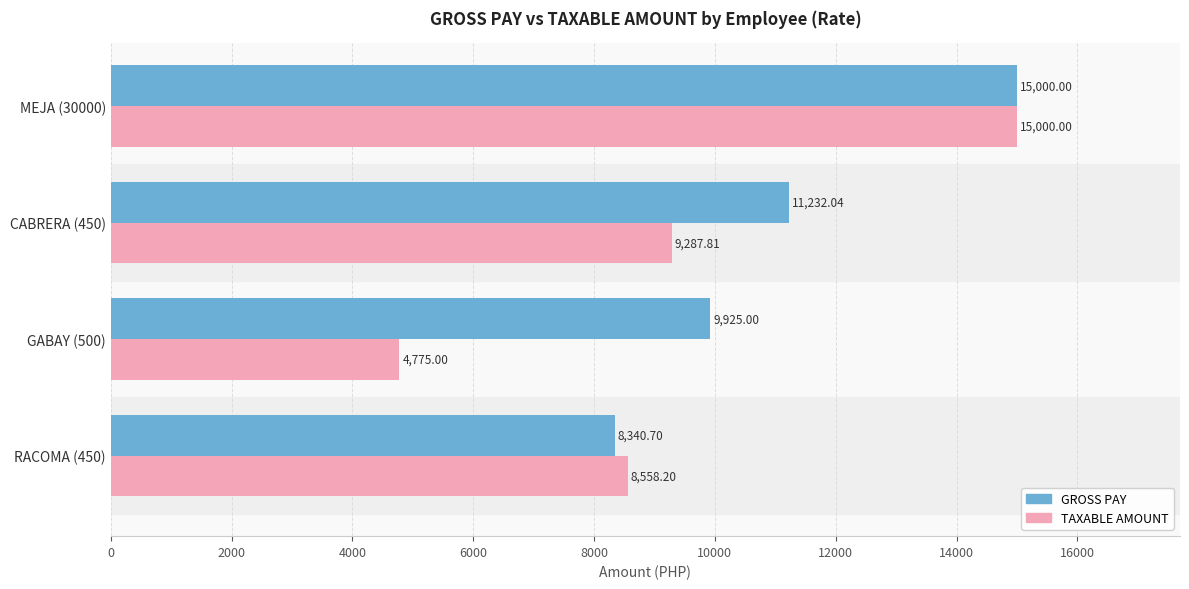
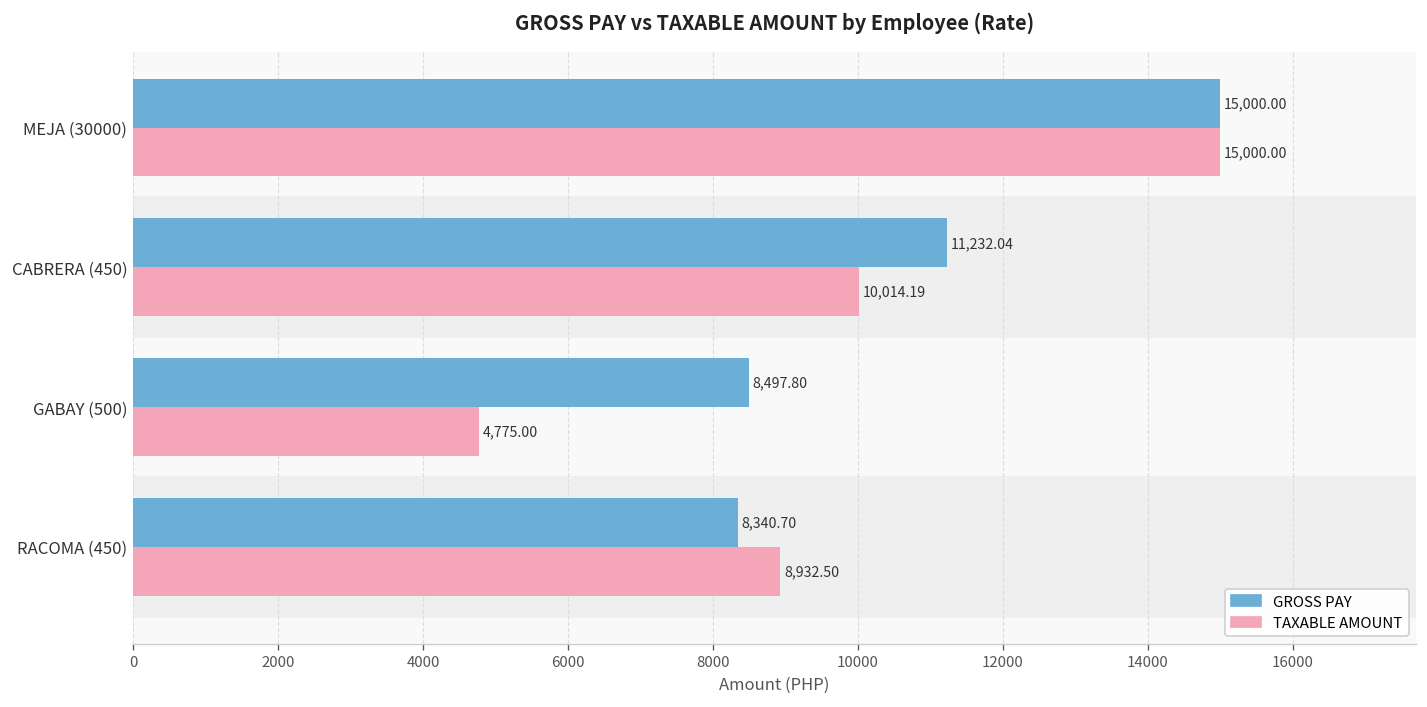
  {
    "GROSS PAY": {
      "MEJA (30000)": "15,000.00",
      "CABRERA (450)": "11,232.04",
-     "GABAY (500)": "9,925.00",
+     "GABAY (500)": "8,497.80",
      "RACOMA (450)": "8,340.70"
    },
    "TAXABLE AMOUNT": {
      "MEJA (30000)": "15,000.00",
-     "CABRERA (450)": "9,287.81",
+     "CABRERA (450)": "10,014.19",
      "GABAY (500)": "4,775.00",
-     "RACOMA (450)": "8,558.20"
+     "RACOMA (450)": "8,932.50"
    }
  }
